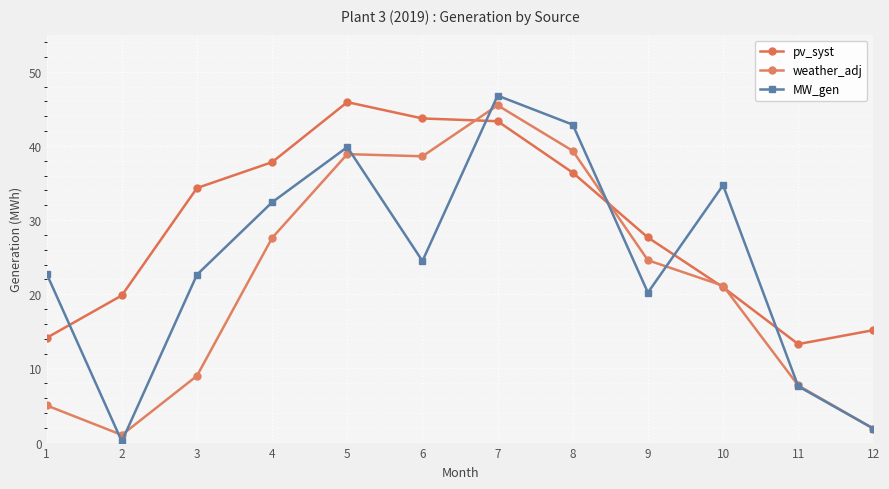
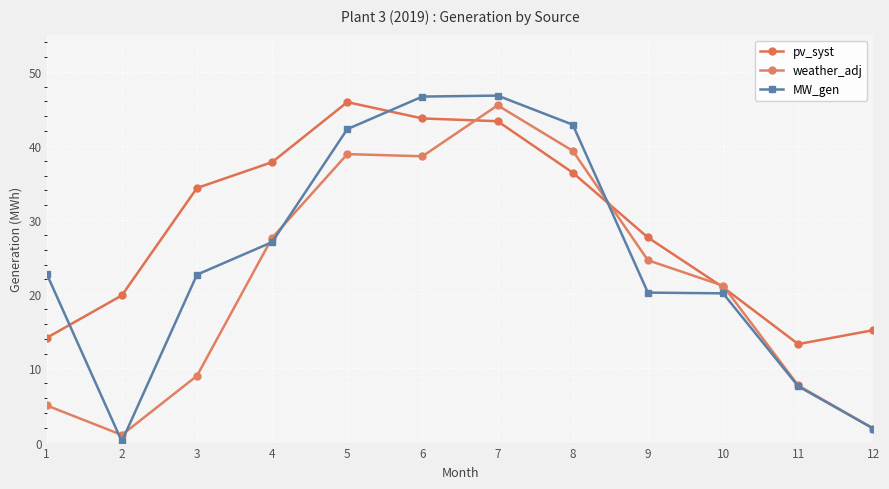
  {
    "MW_gen": {
      "1": 23,
      "2": 0,
      "3": 23,
-     "4": 32,
-     "5": 40,
-     "6": 24,
+     "4": 27,
+     "5": 42,
+     "6": 47,
      "7": 47,
      "8": 43,
      "9": 20,
-     "10": 35
+     "10": 20
    }
  }
